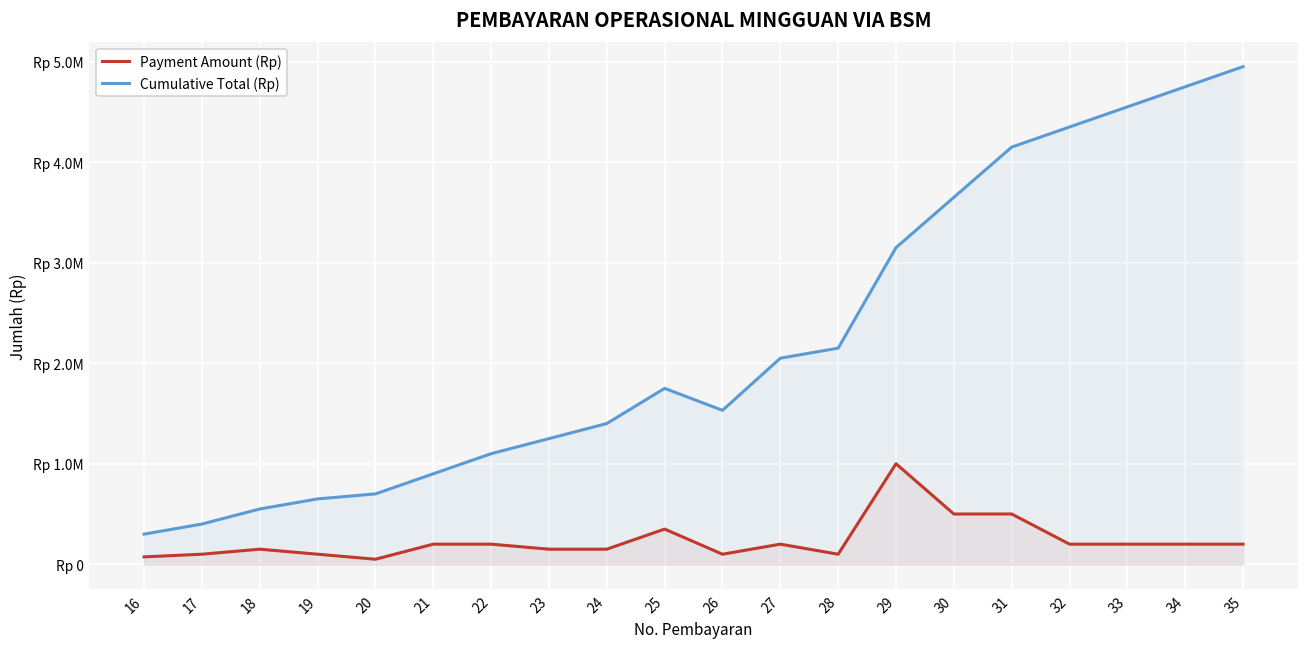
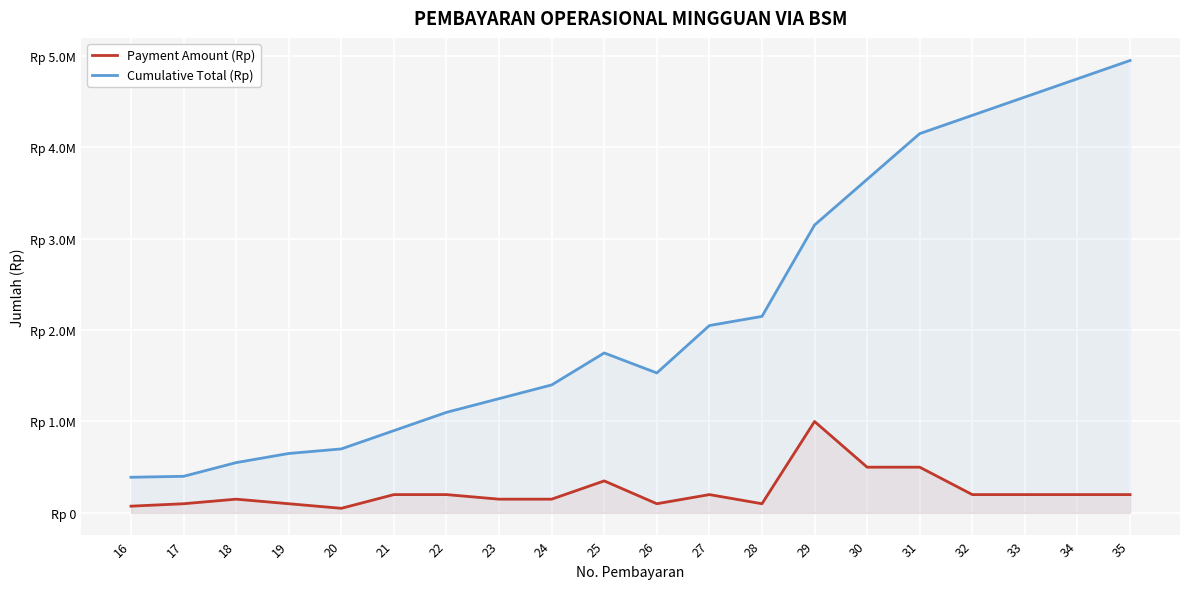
  {
    "Payment Amount (Rp)": {
      "16": "Rp 100000",
      "17": "Rp 100000",
      "18": "Rp 200000",
      "19": "Rp 100000",
      "20": "Rp 100000",
      "21": "Rp 200000",
      "22": "Rp 200000",
      "23": "Rp 200000",
      "24": "Rp 200000",
      "25": "Rp 400000",
      "26": "Rp 100000",
      "27": "Rp 200000",
      "28": "Rp 100000",
      "29": "Rp 1000000",
      "30": "Rp 500000",
      "31": "Rp 500000",
      "32": "Rp 200000",
      "33": "Rp 200000",
      "34": "Rp 200000",
      "35": "Rp 200000"
    },
    "Cumulative Total (Rp)": {
-     "16": "Rp 300000",
+     "16": "Rp 400000",
      "17": "Rp 400000",
      "18": "Rp 600000",
      "19": "Rp 700000",
      "20": "Rp 700000",
      "21": "Rp 900000",
      "22": "Rp 1100000",
      "23": "Rp 1300000",
      "24": "Rp 1400000",
      "25": "Rp 1800000",
      "26": "Rp 1500000",
      "27": "Rp 2100000",
      "28": "Rp 2200000",
      "29": "Rp 3200000",
      "30": "Rp 3700000",
      "31": "Rp 4200000",
      "32": "Rp 4400000",
      "33": "Rp 4600000",
      "34": "Rp 4800000",
      "35": "Rp 5000000"
    }
  }
